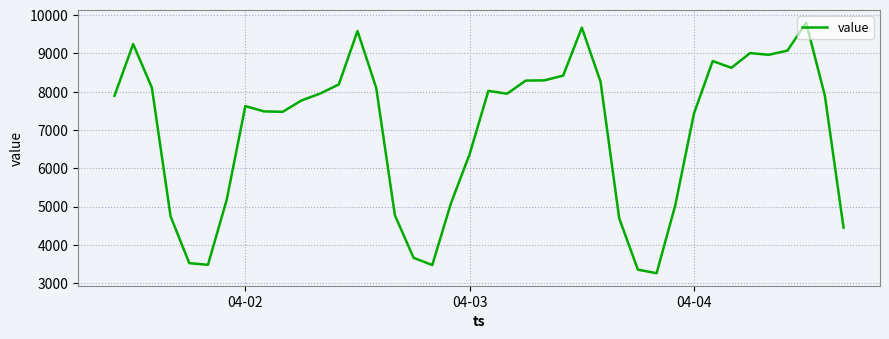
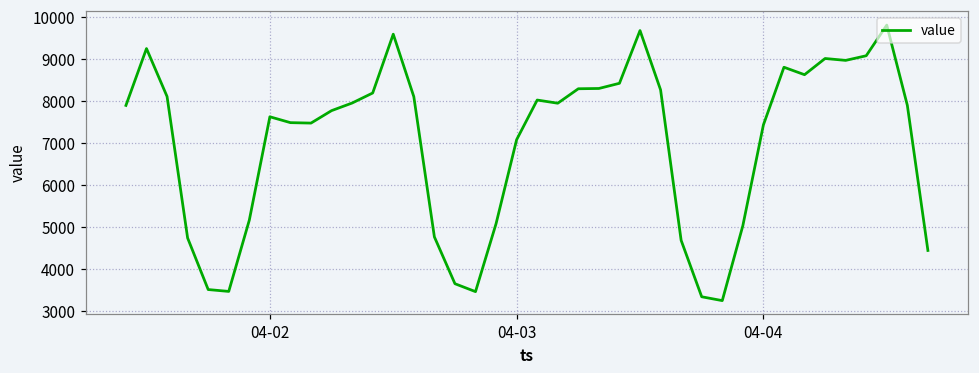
  {
    "04-02": 7600,
-   "04-03": 6400,
+   "04-03": 7100,
    "04-04": 7400
  }
